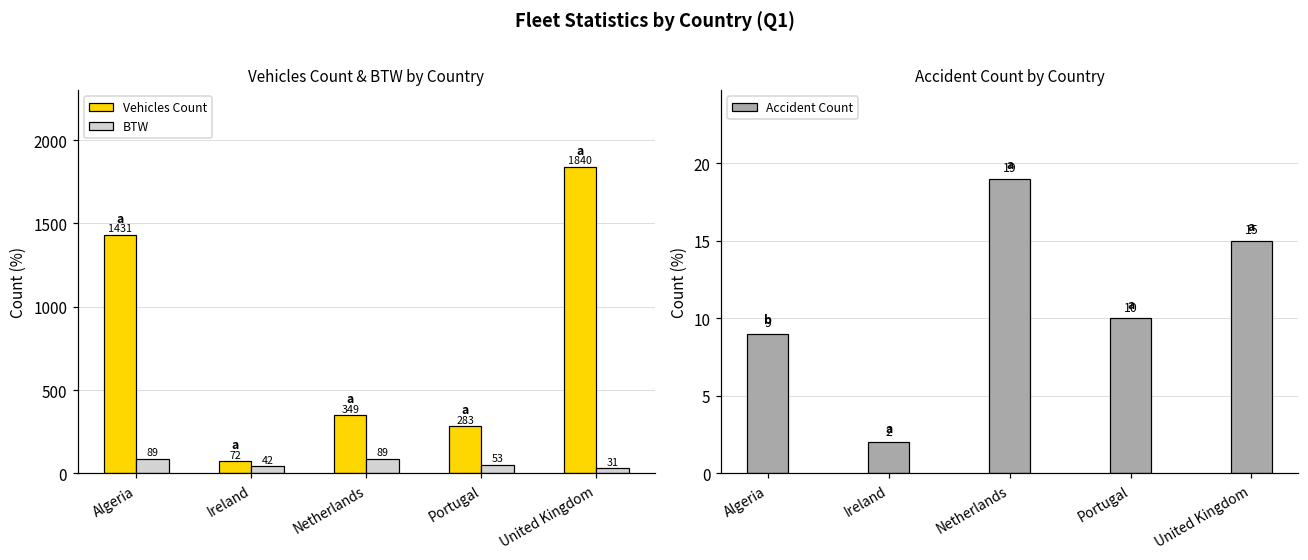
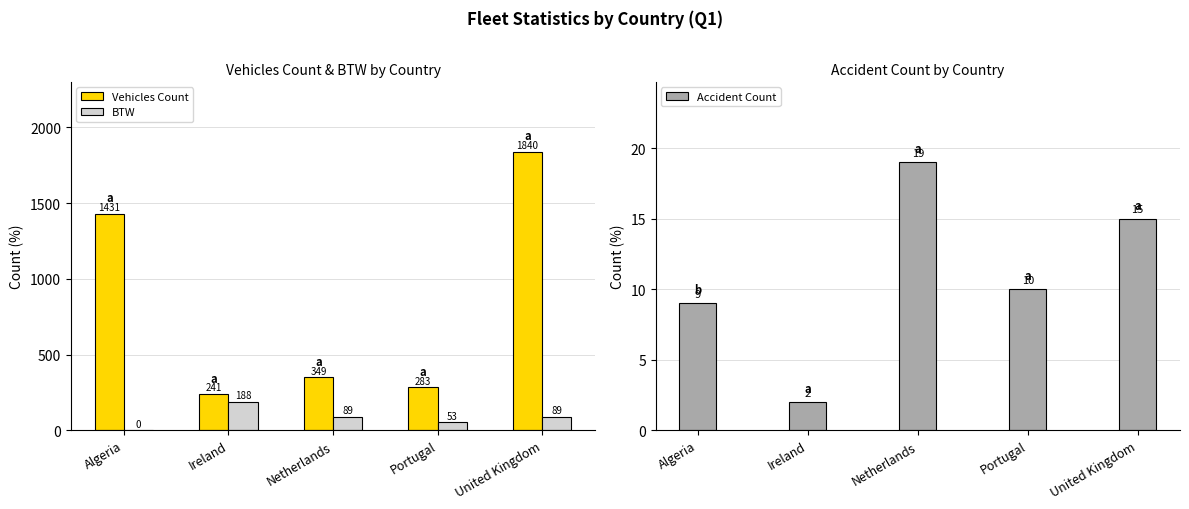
  {
    "Vehicles Count & BTW by Country": {
      "Vehicles Count": {
        "Algeria": 1431,
-       "Ireland": 72,
+       "Ireland": 241,
        "Netherlands": 349,
        "Portugal": 283,
        "United Kingdom": 1840
      },
      "BTW": {
-       "Algeria": 89,
-       "Ireland": 42,
+       "Algeria": 0,
+       "Ireland": 188,
        "Netherlands": 89,
        "Portugal": 53,
-       "United Kingdom": 31
+       "United Kingdom": 89
      }
    }
  }
